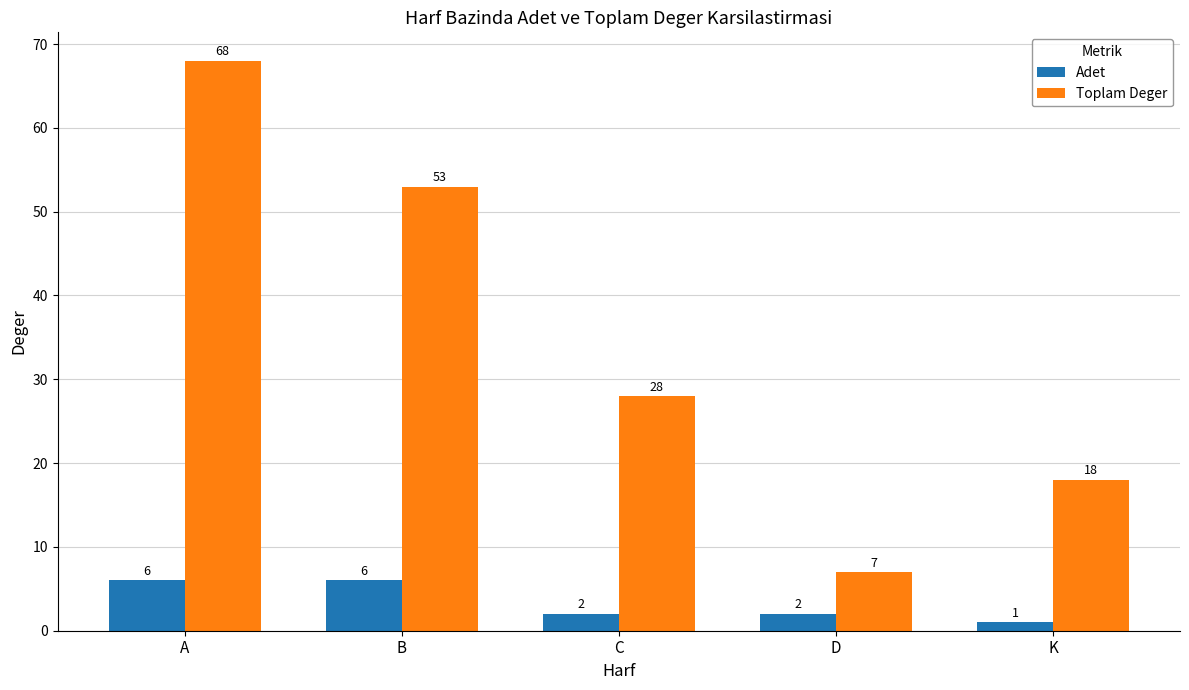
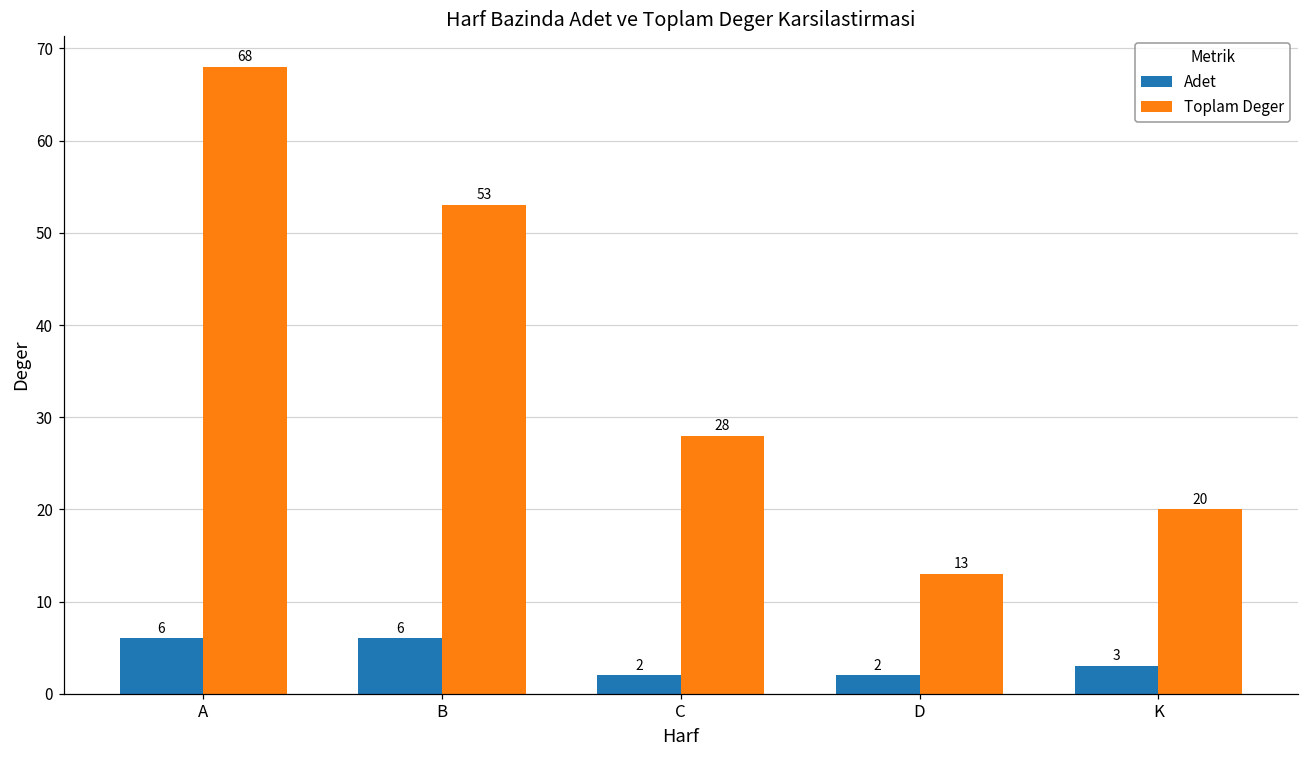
  {
    "Adet": {
      "A": 6,
      "B": 6,
      "C": 2,
      "D": 2,
-     "K": 1
+     "K": 3
    },
    "Toplam Deger": {
      "A": 68,
      "B": 53,
      "C": 28,
-     "D": 7,
-     "K": 18
+     "D": 13,
+     "K": 20
    }
  }
